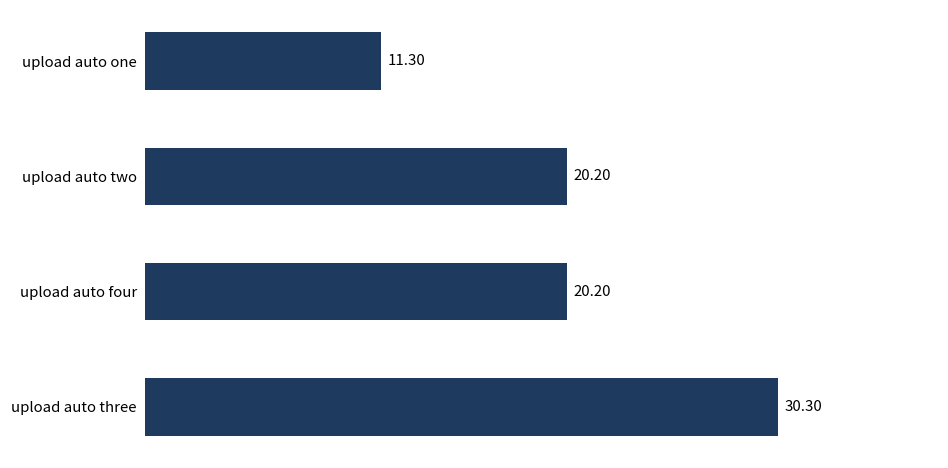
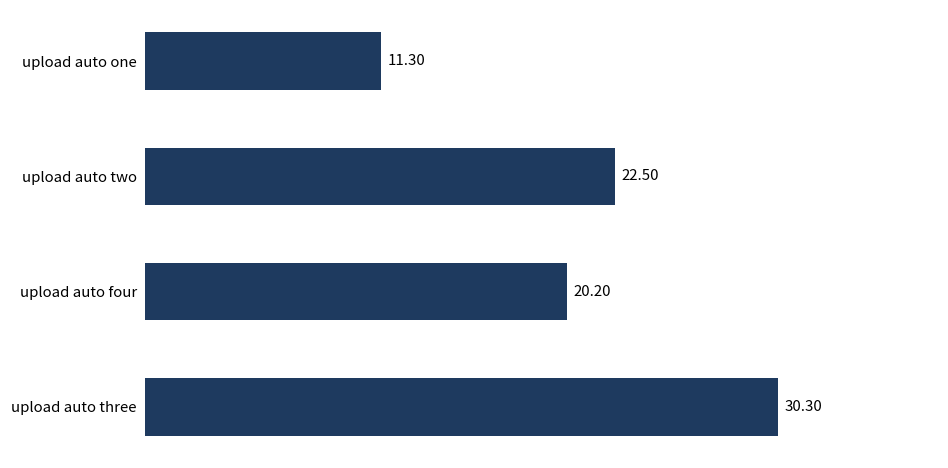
  {
    "upload auto one": 11.30,
-   "upload auto two": 20.20,
+   "upload auto two": 22.50,
    "upload auto four": 20.20,
    "upload auto three": 30.30
  }
